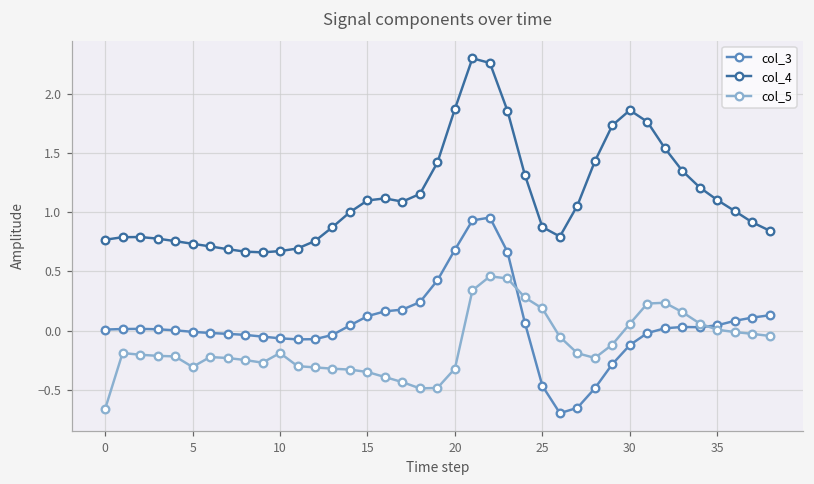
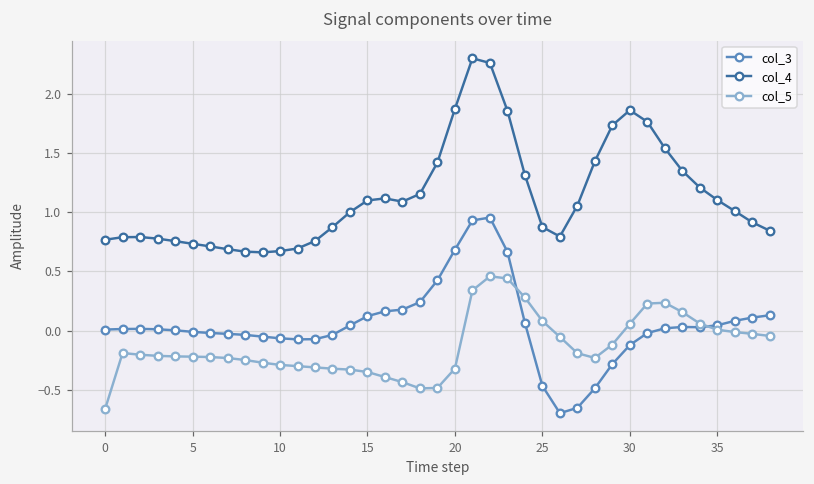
  {
    "col_5": {
      "0": -0.66,
-     "5": -0.31,
-     "10": -0.19,
+     "5": -0.22,
+     "10": -0.29,
      "15": -0.35,
      "20": -0.32,
-     "25": 0.19,
+     "25": 0.08,
      "30": 0.06,
      "35": 0.01
    }
  }
